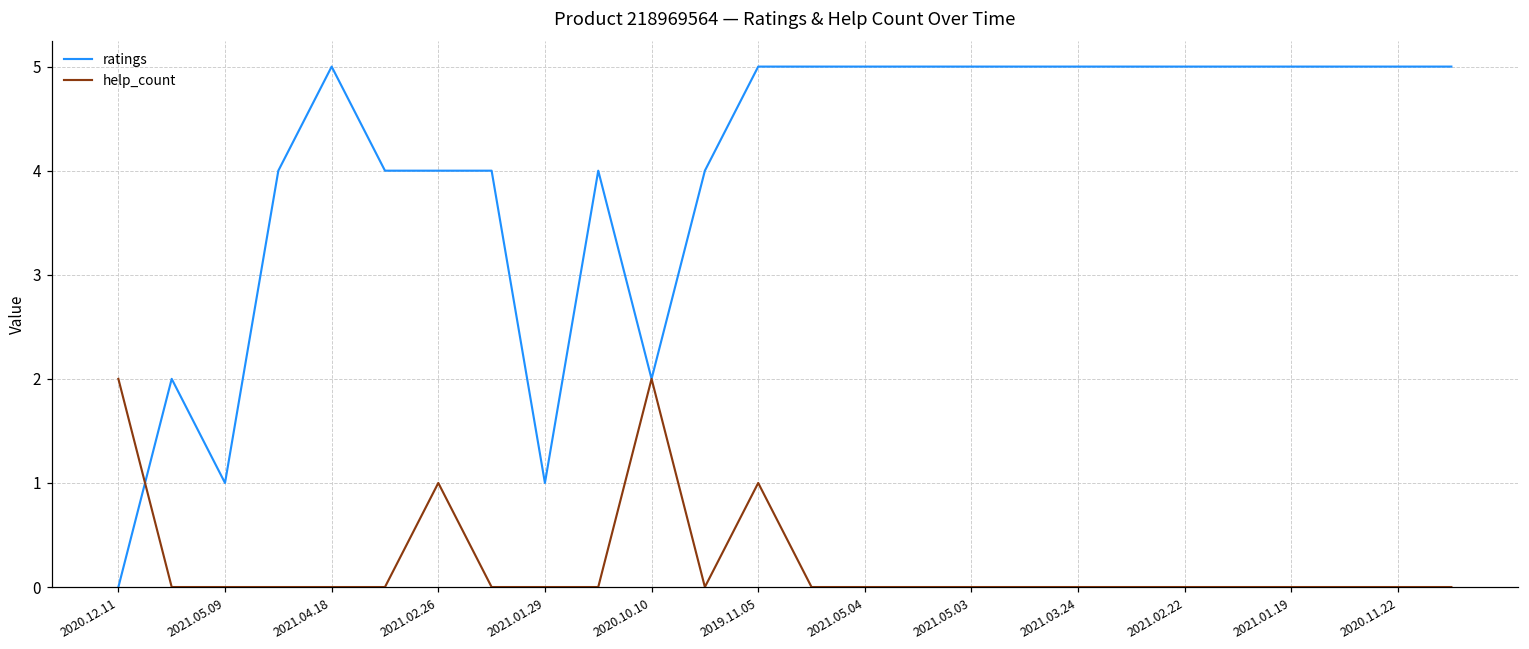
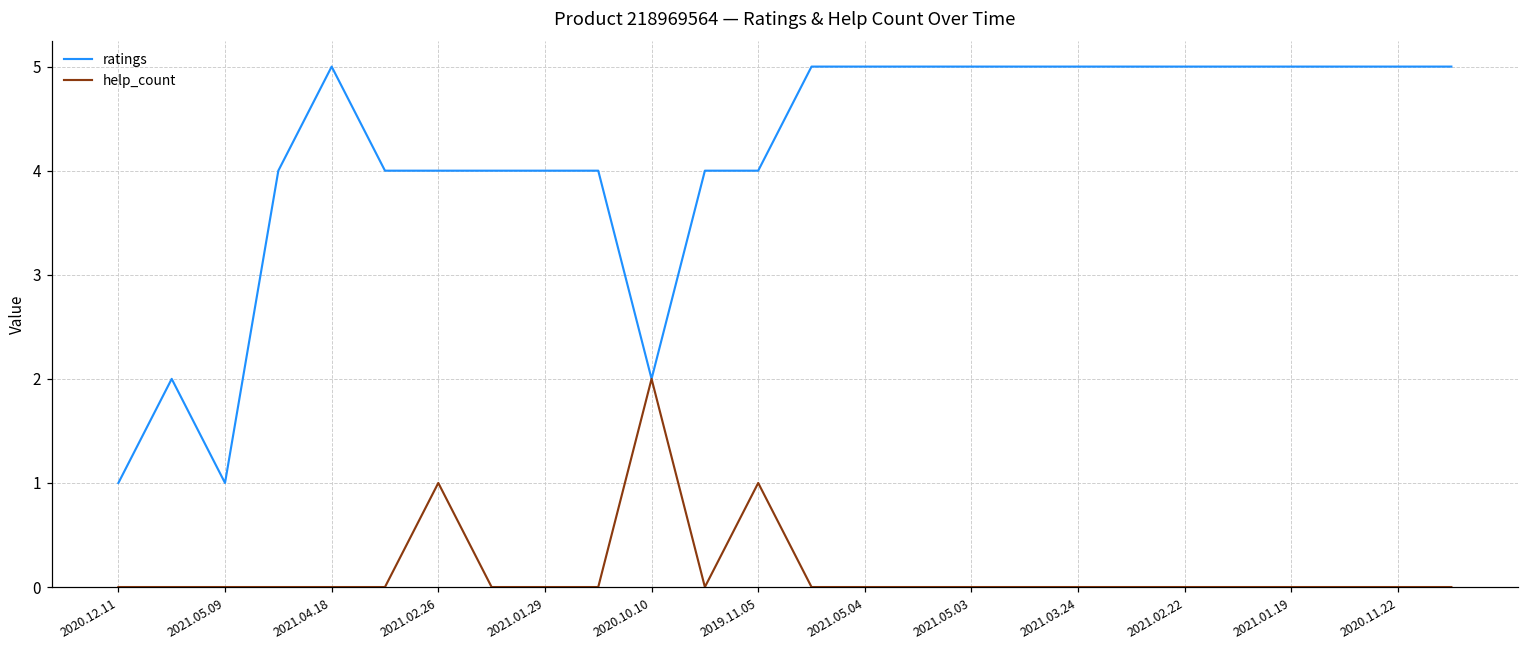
  {
    "ratings": {
-     "2020.12.11": 0,
+     "2020.12.11": 1,
      "2021.05.09": 1,
      "2021.04.18": 5,
-     "2021.01.29": 1,
-     "2019.11.05": 5,
+     "2021.01.29": 4,
+     "2019.11.05": 4,
      "2021.05.04": 5,
      "2021.03.24": 5,
      "2021.02.22": 5,
      "2021.01.19": 5,
      "2020.11.22": 5
    },
    "help_count": {
-     "2020.12.11": 2,
+     "2020.12.11": 0,
      "2021.05.09": 0,
      "2021.04.18": 0,
      "2021.01.29": 0,
      "2019.11.05": 1,
      "2021.05.04": 0,
      "2021.03.24": 0,
      "2021.02.22": 0,
      "2021.01.19": 0,
      "2020.11.22": 0
    }
  }
